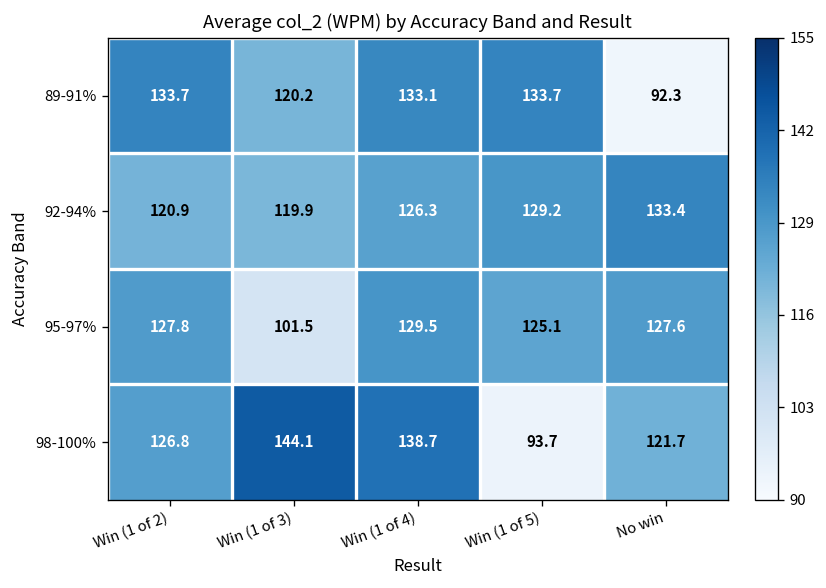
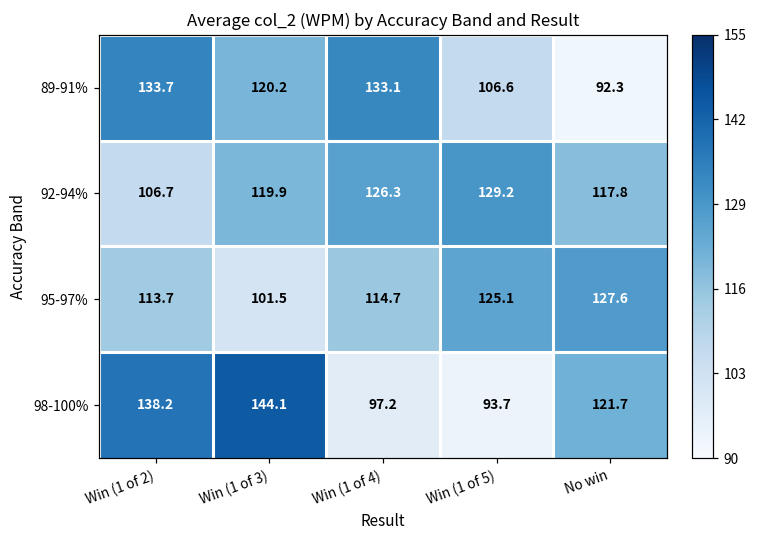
  {
    "89-91%": {
      "Win (1 of 2)": 133.7,
      "Win (1 of 3)": 120.2,
      "Win (1 of 4)": 133.1,
-     "Win (1 of 5)": 133.7,
+     "Win (1 of 5)": 106.6,
      "No win": 92.3
    },
    "92-94%": {
-     "Win (1 of 2)": 120.9,
+     "Win (1 of 2)": 106.7,
      "Win (1 of 3)": 119.9,
      "Win (1 of 4)": 126.3,
      "Win (1 of 5)": 129.2,
-     "No win": 133.4
+     "No win": 117.8
    },
    "95-97%": {
-     "Win (1 of 2)": 127.8,
+     "Win (1 of 2)": 113.7,
      "Win (1 of 3)": 101.5,
-     "Win (1 of 4)": 129.5,
+     "Win (1 of 4)": 114.7,
      "Win (1 of 5)": 125.1,
      "No win": 127.6
    },
    "98-100%": {
-     "Win (1 of 2)": 126.8,
+     "Win (1 of 2)": 138.2,
      "Win (1 of 3)": 144.1,
-     "Win (1 of 4)": 138.7,
+     "Win (1 of 4)": 97.2,
      "Win (1 of 5)": 93.7,
      "No win": 121.7
    }
  }
